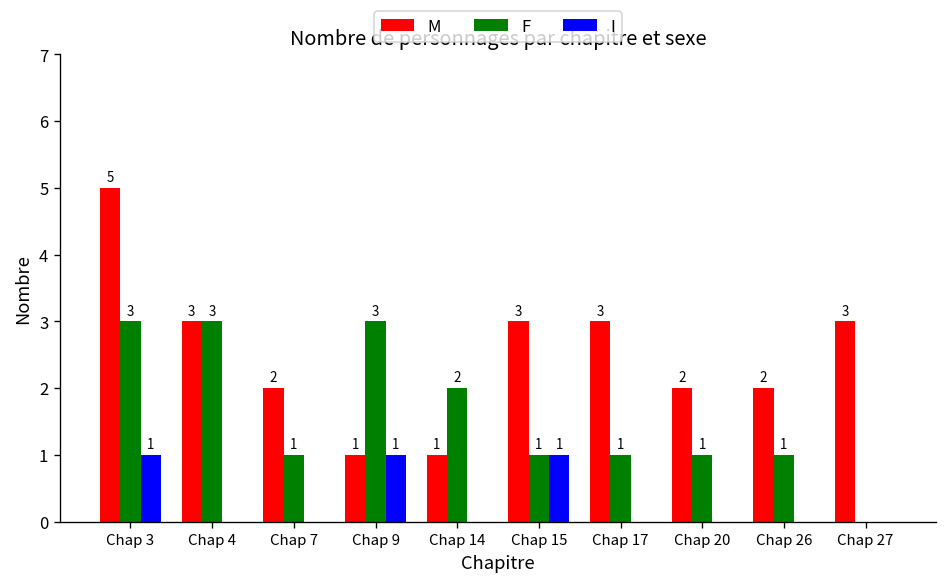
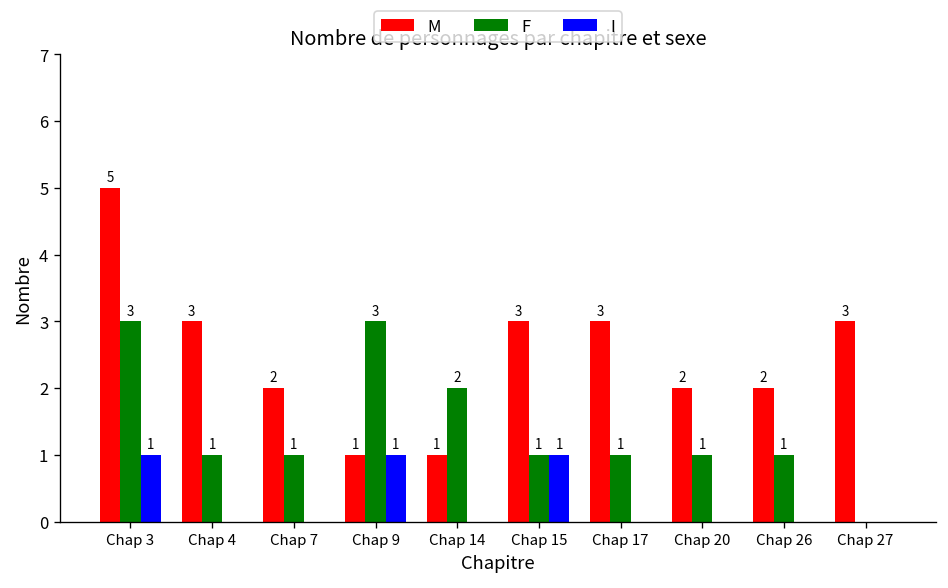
  {
    "M": {
      "Chap 3": 5,
      "Chap 4": 3,
      "Chap 7": 2,
      "Chap 9": 1,
      "Chap 14": 1,
      "Chap 15": 3,
      "Chap 17": 3,
      "Chap 20": 2,
      "Chap 26": 2,
      "Chap 27": 3
    },
    "F": {
      "Chap 3": 3,
-     "Chap 4": 3,
+     "Chap 4": 1,
      "Chap 7": 1,
      "Chap 9": 3,
      "Chap 14": 2,
      "Chap 15": 1,
      "Chap 17": 1,
      "Chap 20": 1,
      "Chap 26": 1
    },
    "I": {
      "Chap 3": 1,
      "Chap 9": 1,
      "Chap 15": 1
    }
  }
